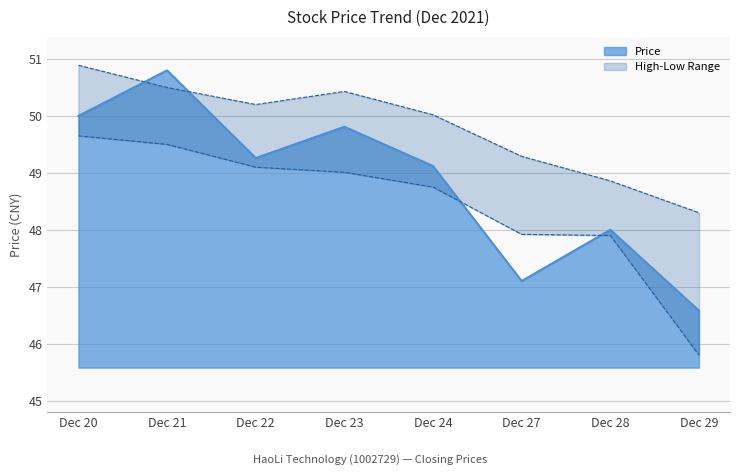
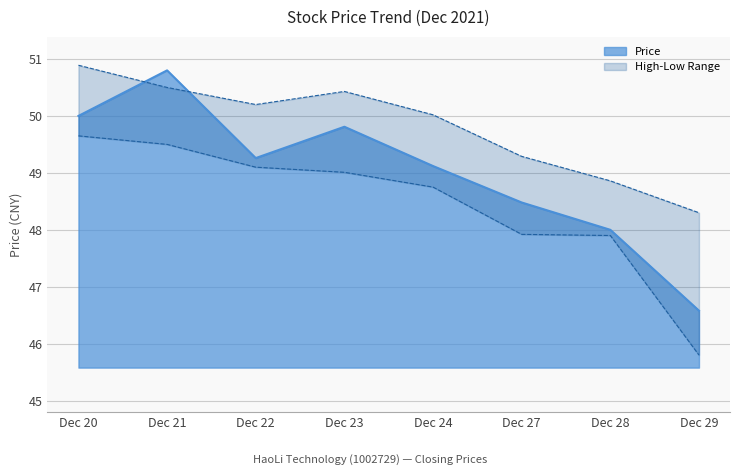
  {
    "Price": {
      "Dec 20": 50.0,
      "Dec 21": 50.8,
      "Dec 22": 49.3,
      "Dec 23": 49.8,
      "Dec 24": 49.1,
-     "Dec 27": 47.1,
+     "Dec 27": 48.5,
      "Dec 28": 48.0,
      "Dec 29": 46.6
    }
  }
